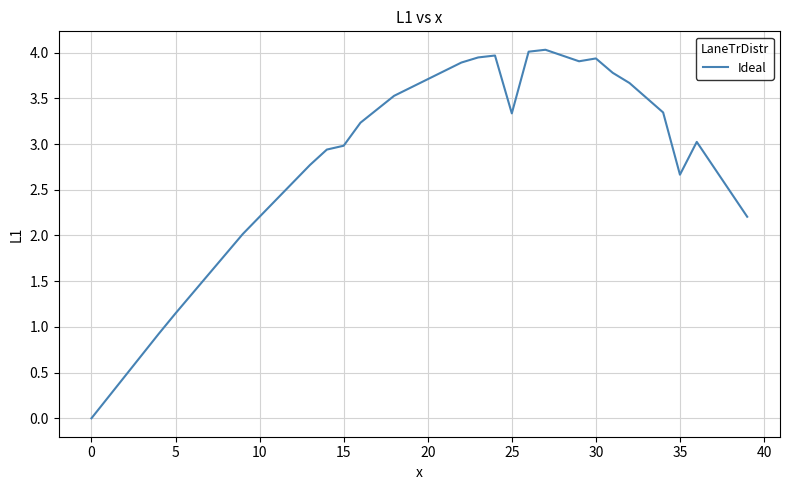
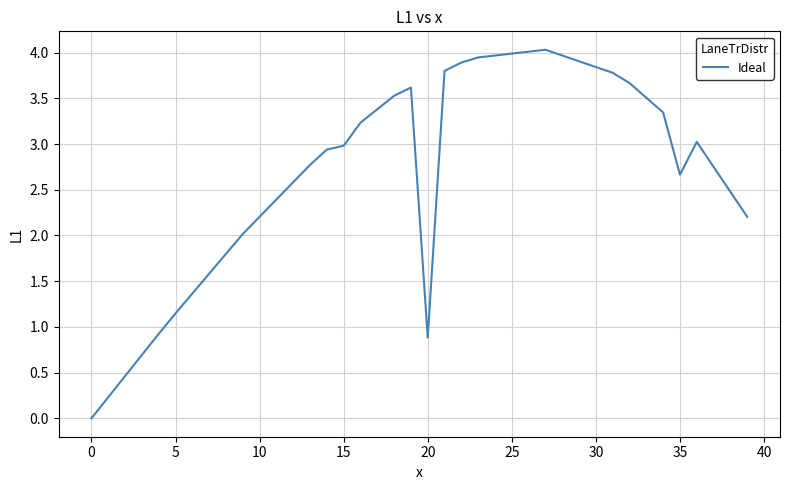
  {
    "0": 0.0,
    "5": 1.1,
    "10": 2.2,
    "15": 3.0,
-   "20": 3.7,
-   "25": 3.3,
-   "30": 3.9,
+   "20": 0.9,
+   "25": 4.0,
+   "30": 3.8,
    "35": 2.7
  }
